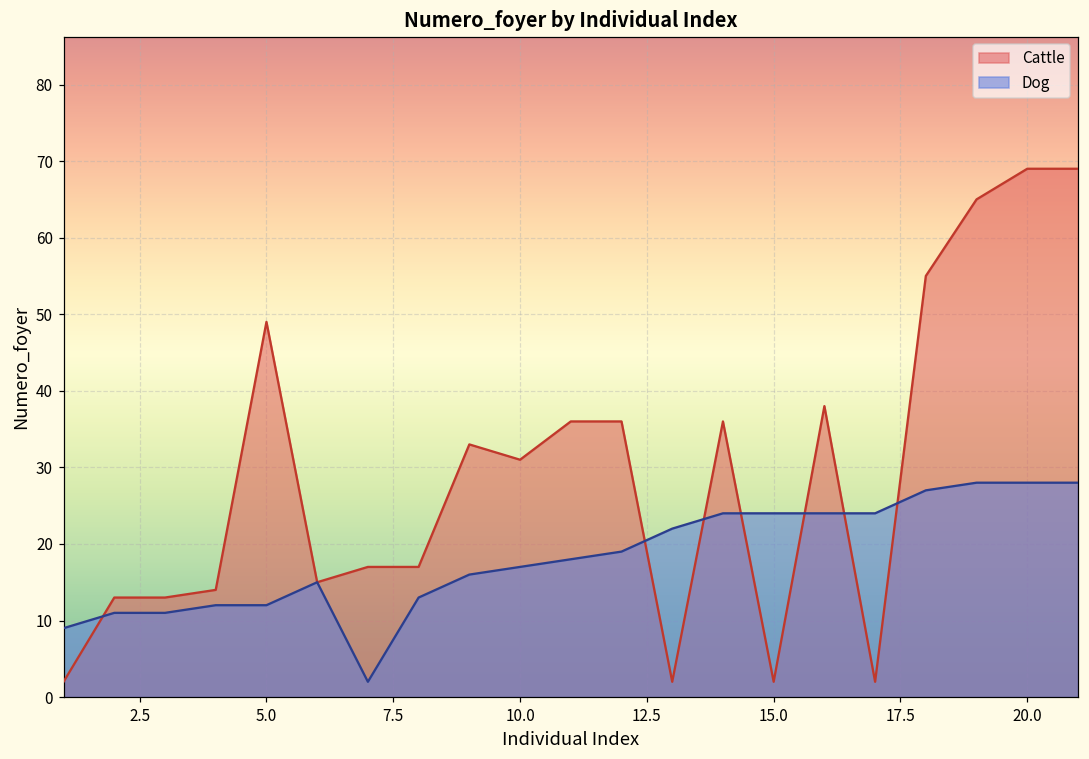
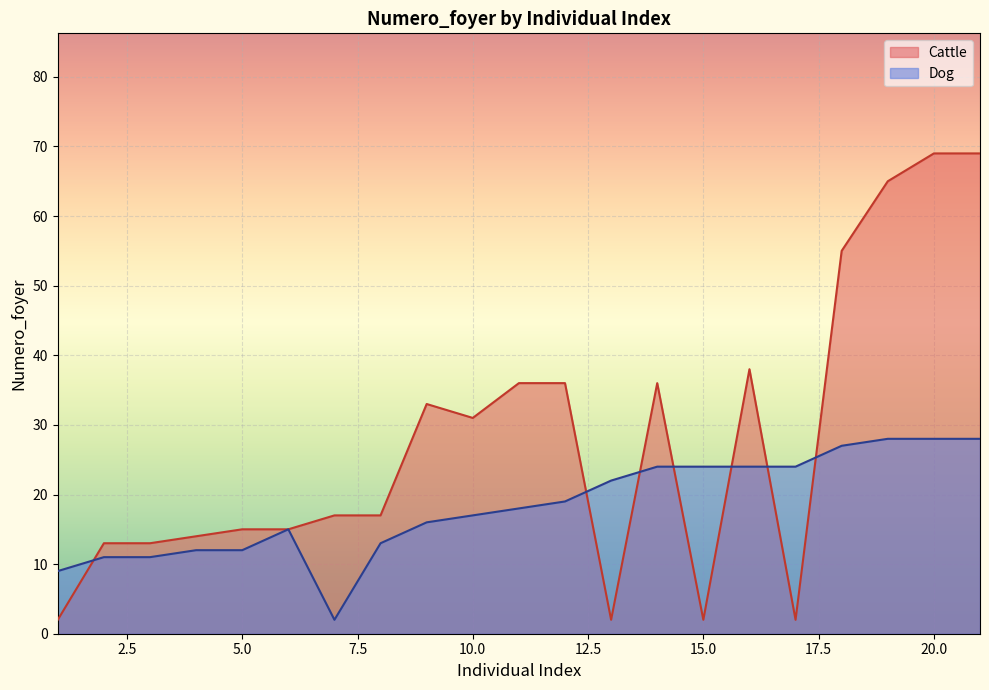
  {
    "Cattle": {
-     "5.0": 49,
+     "5.0": 15,
      "10.0": 31,
      "15.0": 2,
      "20.0": 69
    },
    "Dog": {
      "5.0": 12,
      "10.0": 17,
      "15.0": 24,
      "20.0": 28
    }
  }
